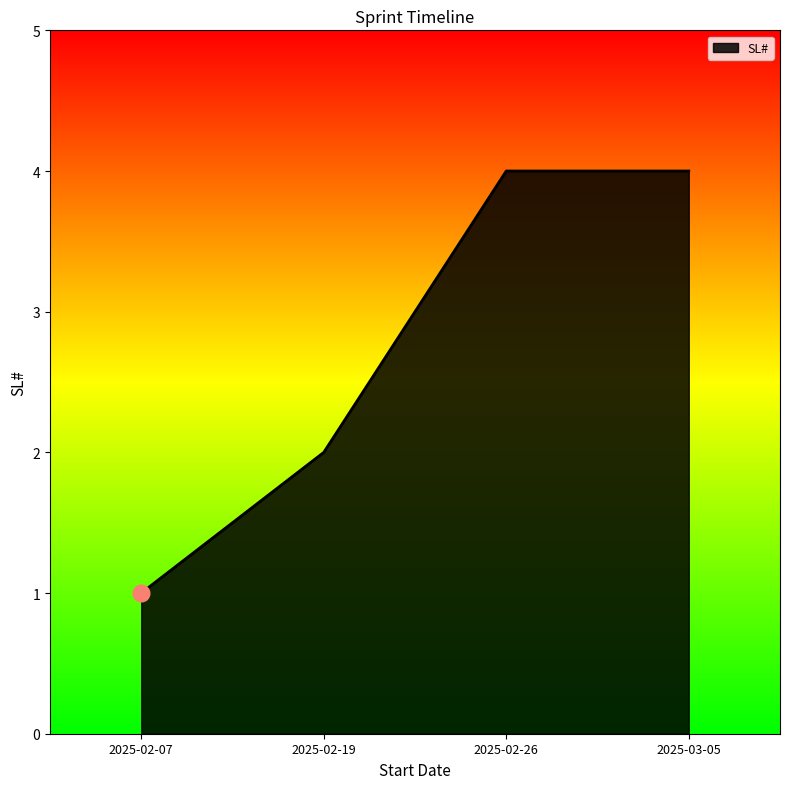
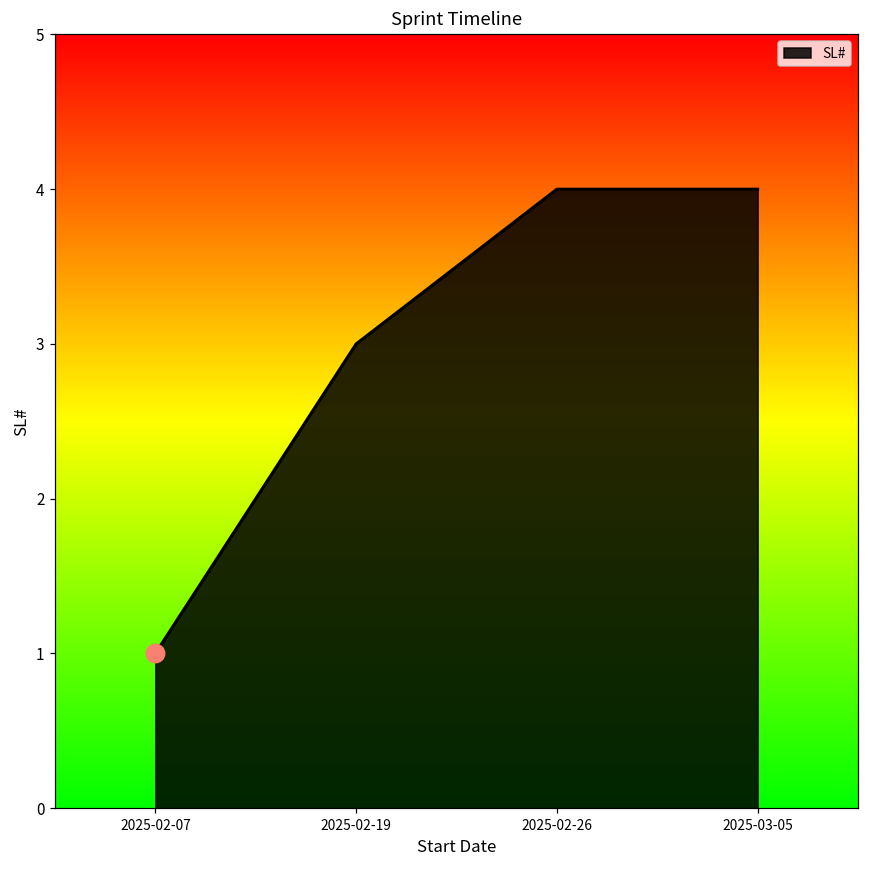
  {
    "SL#": {
-     "2025-02-19": 2,
+     "2025-02-19": 3,
      "2025-02-26": 4,
      "2025-03-05": 4
    }
  }
